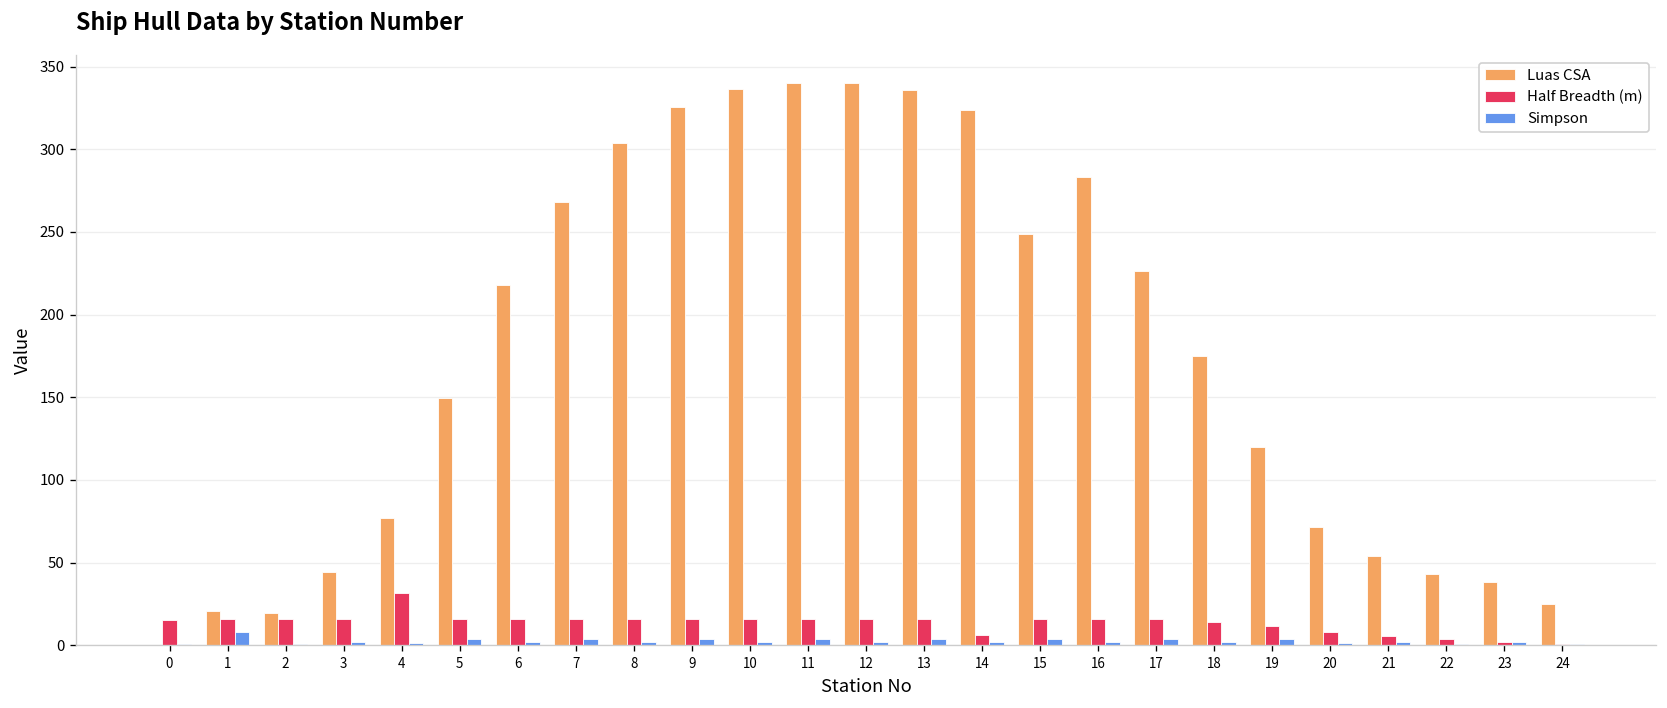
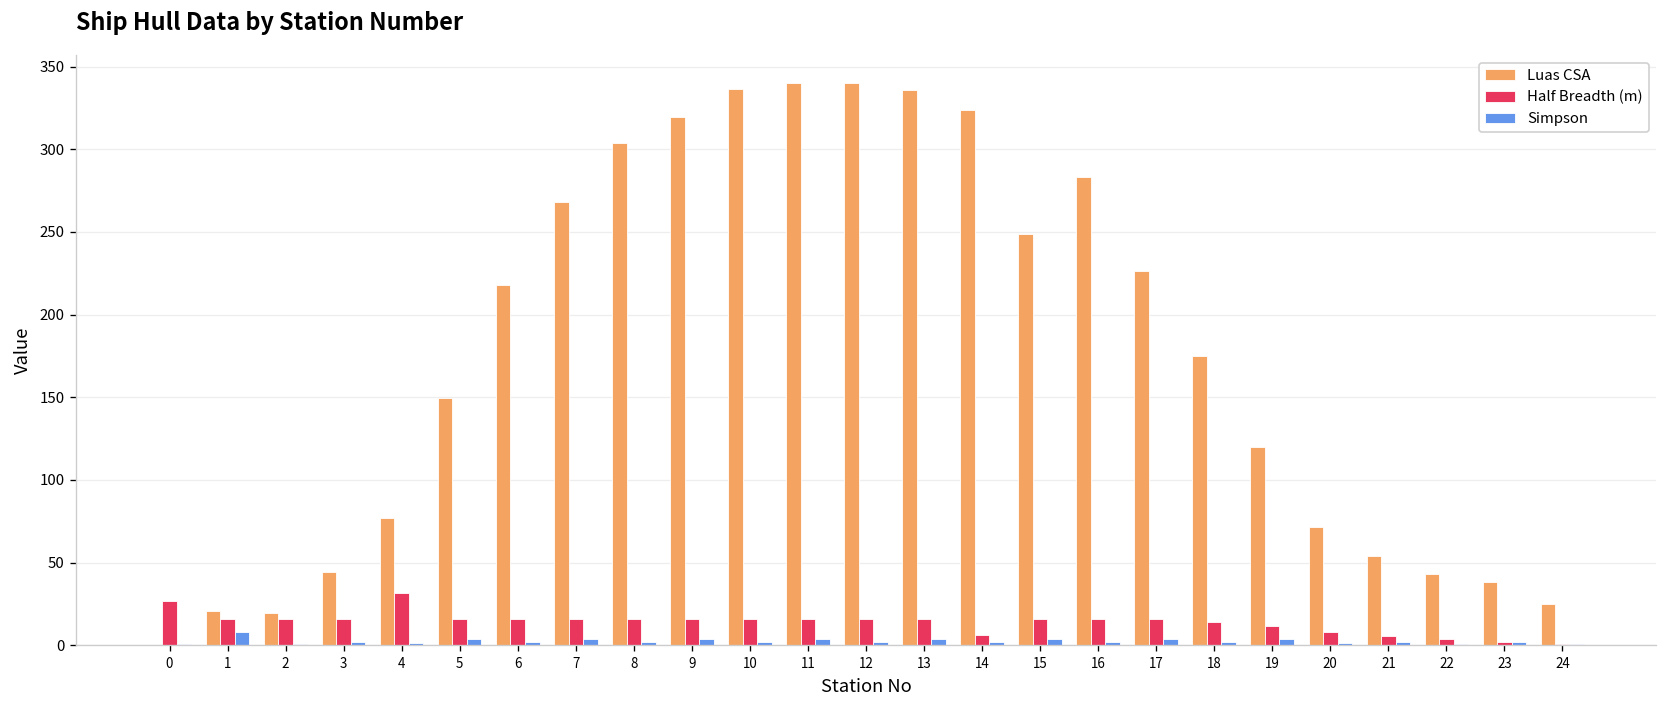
  {
    "Luas CSA": {
      "0": 0,
      "1": 21,
      "2": 19,
      "3": 44,
      "4": 77,
      "5": 150,
      "6": 218,
      "7": 268,
      "8": 304,
-     "9": 326,
+     "9": 319,
      "10": 337,
      "11": 340,
      "12": 340,
      "13": 336,
      "14": 323,
      "15": 249,
      "16": 284,
      "17": 226,
      "18": 175,
      "19": 120,
      "20": 71,
      "21": 54,
      "22": 43,
      "23": 38,
      "24": 25
    },
    "Half Breadth (m)": {
-     "0": 16,
+     "0": 26,
      "1": 16,
      "2": 16,
      "3": 16,
      "4": 32,
      "5": 16,
      "6": 16,
      "7": 16,
      "8": 16,
      "9": 16,
      "10": 16,
      "11": 16,
      "12": 16,
      "13": 16,
      "14": 6,
      "15": 16,
      "16": 16,
      "17": 16,
      "18": 14,
      "19": 12,
      "20": 8,
      "21": 6,
      "22": 4,
      "23": 2
    },
    "Simpson": {
      "1": 8,
      "3": 2,
      "5": 4,
      "6": 2,
      "7": 4,
      "8": 2,
      "9": 4,
      "10": 2,
      "11": 4,
      "12": 2,
      "13": 4,
      "14": 2,
      "15": 4,
      "16": 2,
      "17": 4,
      "18": 2,
      "19": 4,
      "21": 2,
      "23": 2
    }
  }
